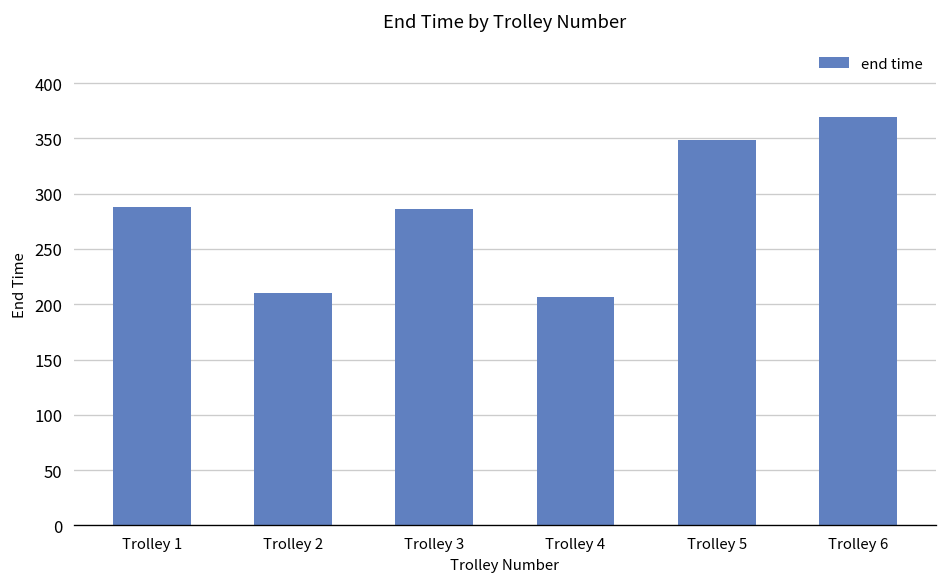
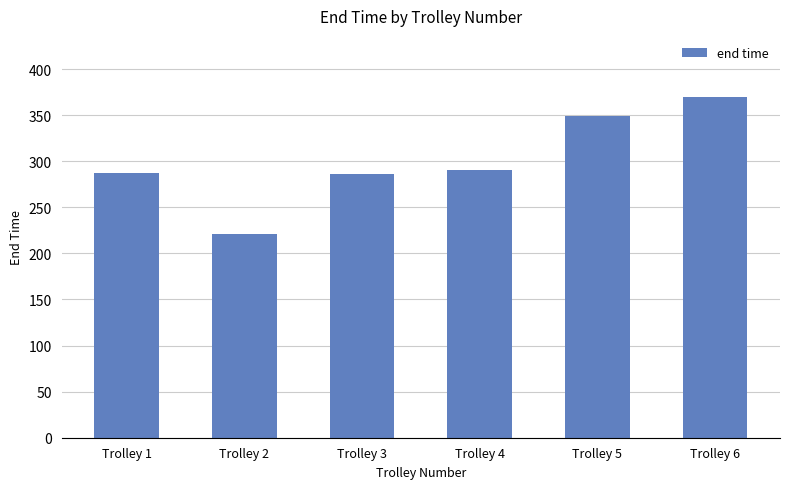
  {
    "Trolley 1": 290,
-   "Trolley 2": 210,
+   "Trolley 2": 220,
    "Trolley 3": 290,
-   "Trolley 4": 210,
+   "Trolley 4": 290,
    "Trolley 5": 350,
    "Trolley 6": 370
  }
